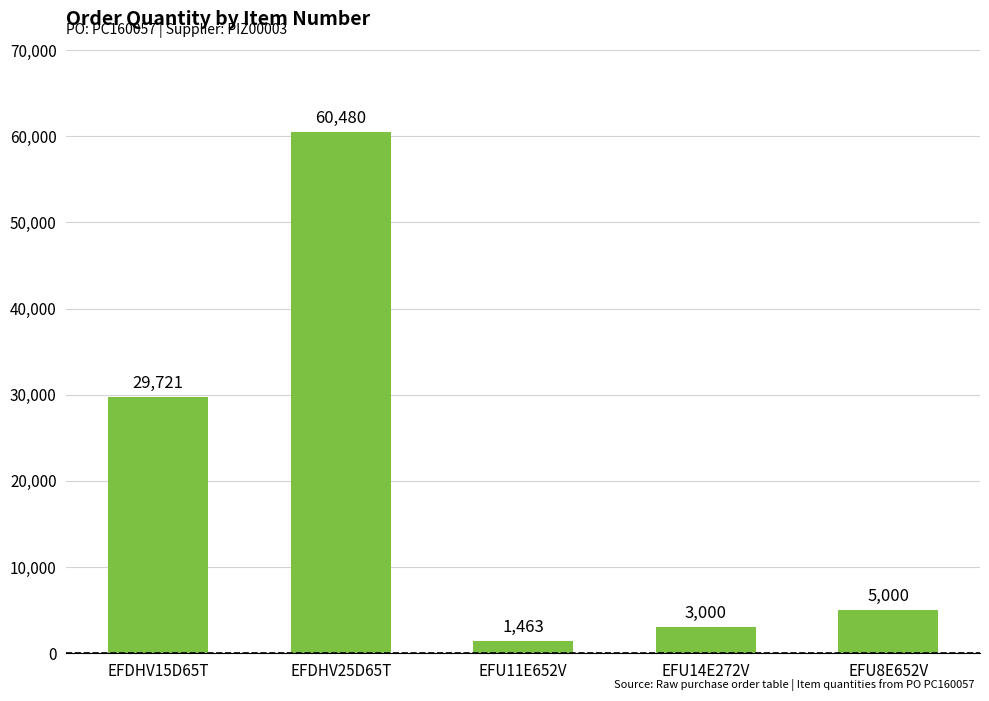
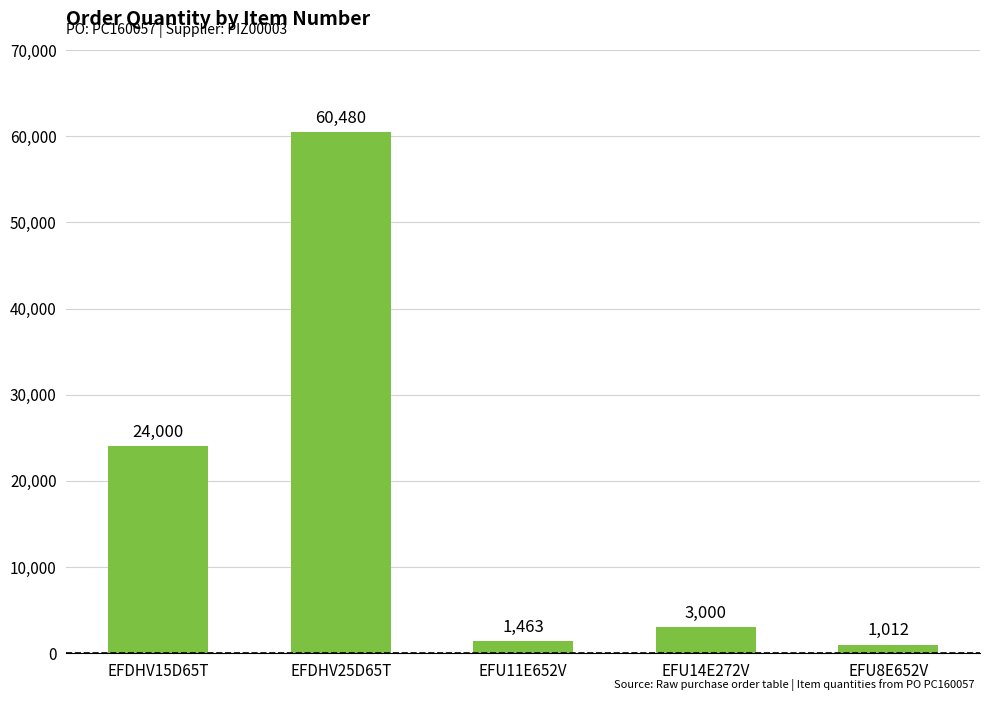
  {
-   "EFDHV15D65T": "29,721",
+   "EFDHV15D65T": "24,000",
    "EFDHV25D65T": "60,480",
    "EFU11E652V": "1,463",
    "EFU14E272V": "3,000",
-   "EFU8E652V": "5,000"
+   "EFU8E652V": "1,012"
  }
